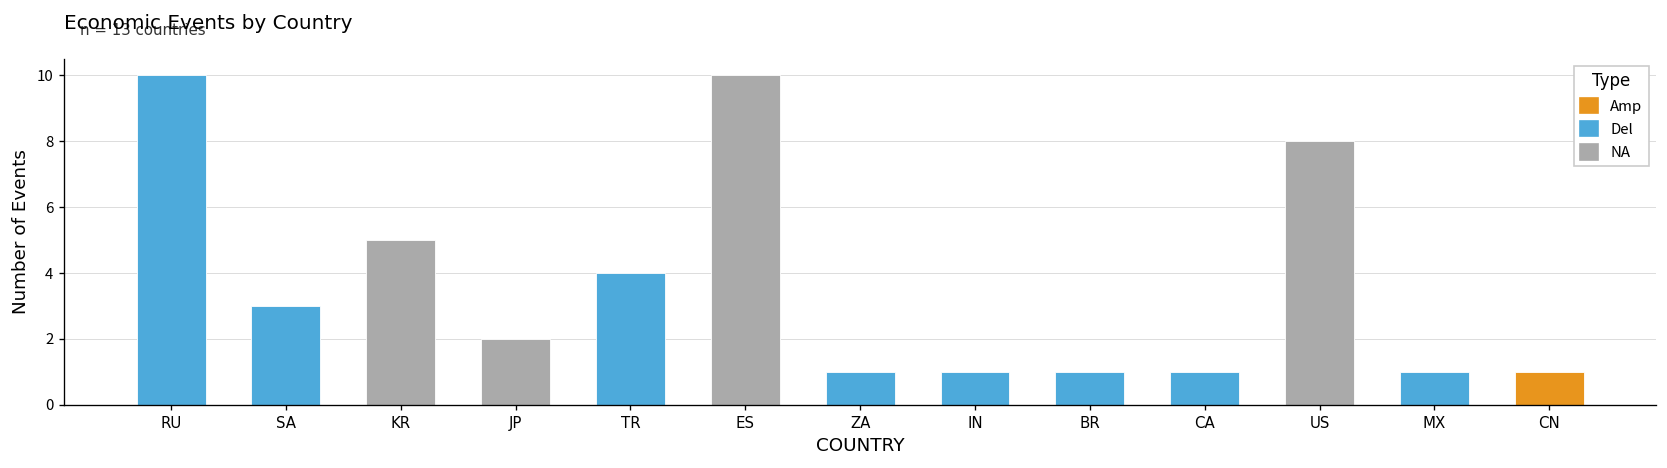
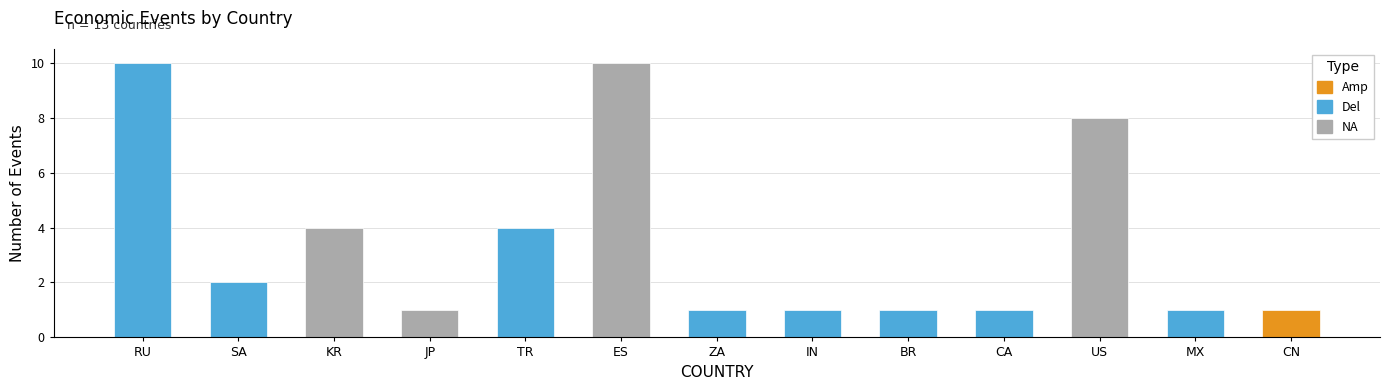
  {
    "RU": 10,
-   "SA": 3,
-   "KR": 5,
-   "JP": 2,
+   "SA": 2,
+   "KR": 4,
+   "JP": 1,
    "TR": 4,
    "ES": 10,
    "ZA": 1,
    "IN": 1,
    "BR": 1,
    "CA": 1,
    "US": 8,
    "MX": 1,
    "CN": 1
  }
